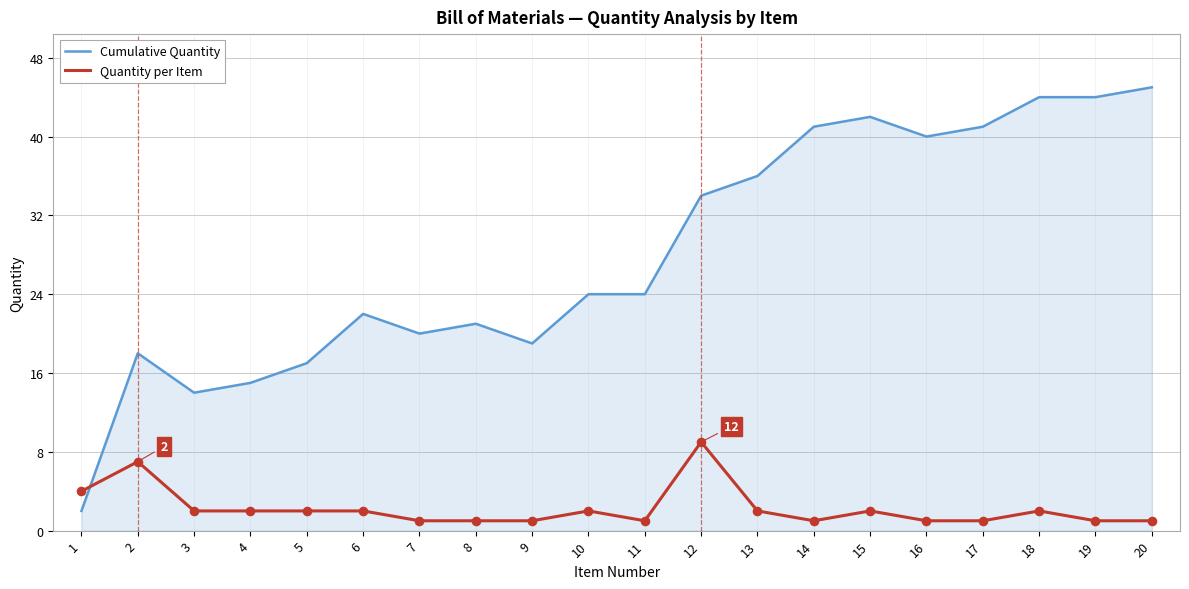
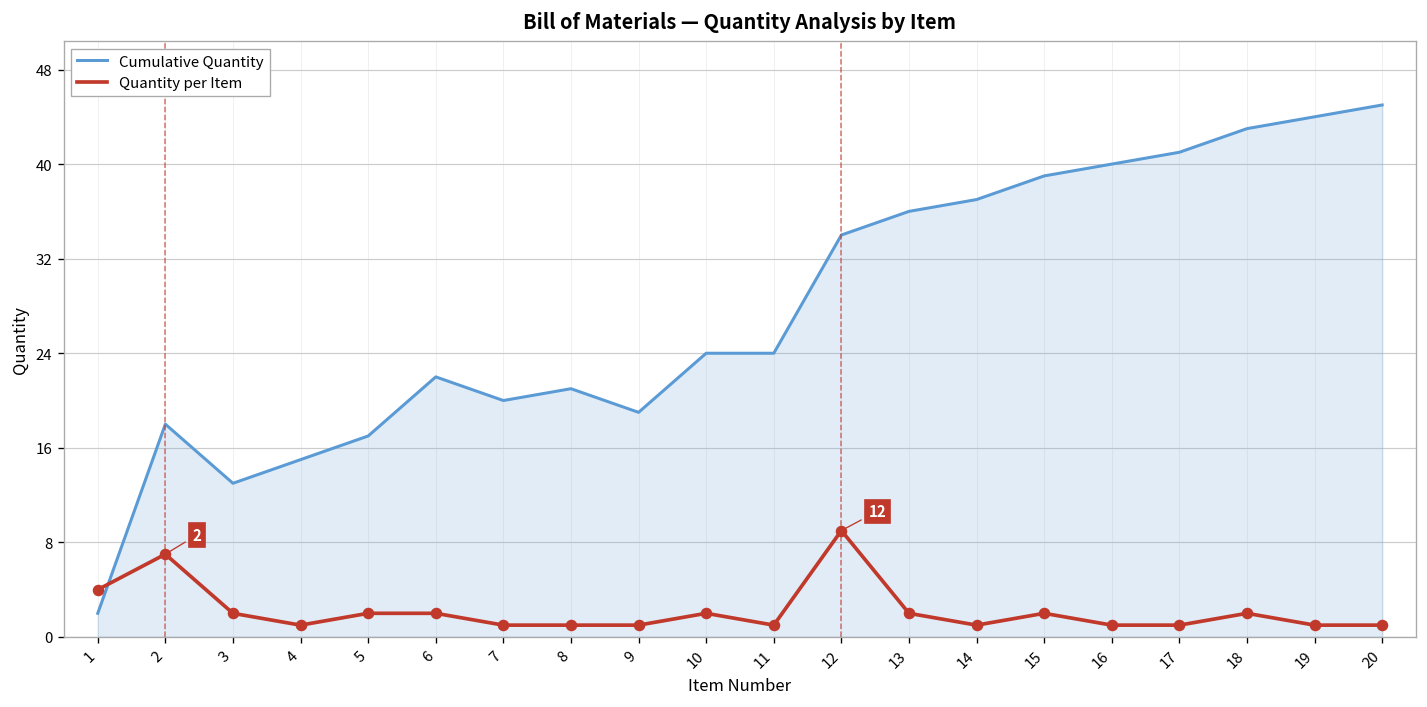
  {
    "Cumulative Quantity": {
      "1": 2,
      "2": 18,
-     "3": 14,
+     "3": 13,
      "4": 15,
      "5": 17,
      "6": 22,
      "7": 20,
      "8": 21,
      "9": 19,
      "10": 24,
      "11": 24,
      "12": 34,
      "13": 36,
-     "14": 41,
-     "15": 42,
+     "14": 37,
+     "15": 39,
      "16": 40,
      "17": 41,
-     "18": 44,
+     "18": 43,
      "19": 44,
      "20": 45
    },
    "Quantity per Item": {
      "1": 4,
      "2": 7,
      "3": 2,
-     "4": 2,
+     "4": 1,
      "5": 2,
      "6": 2,
      "7": 1,
      "8": 1,
      "9": 1,
      "10": 2,
      "11": 1,
      "12": 9,
      "13": 2,
      "14": 1,
      "15": 2,
      "16": 1,
      "17": 1,
      "18": 2,
      "19": 1,
      "20": 1
    }
  }
